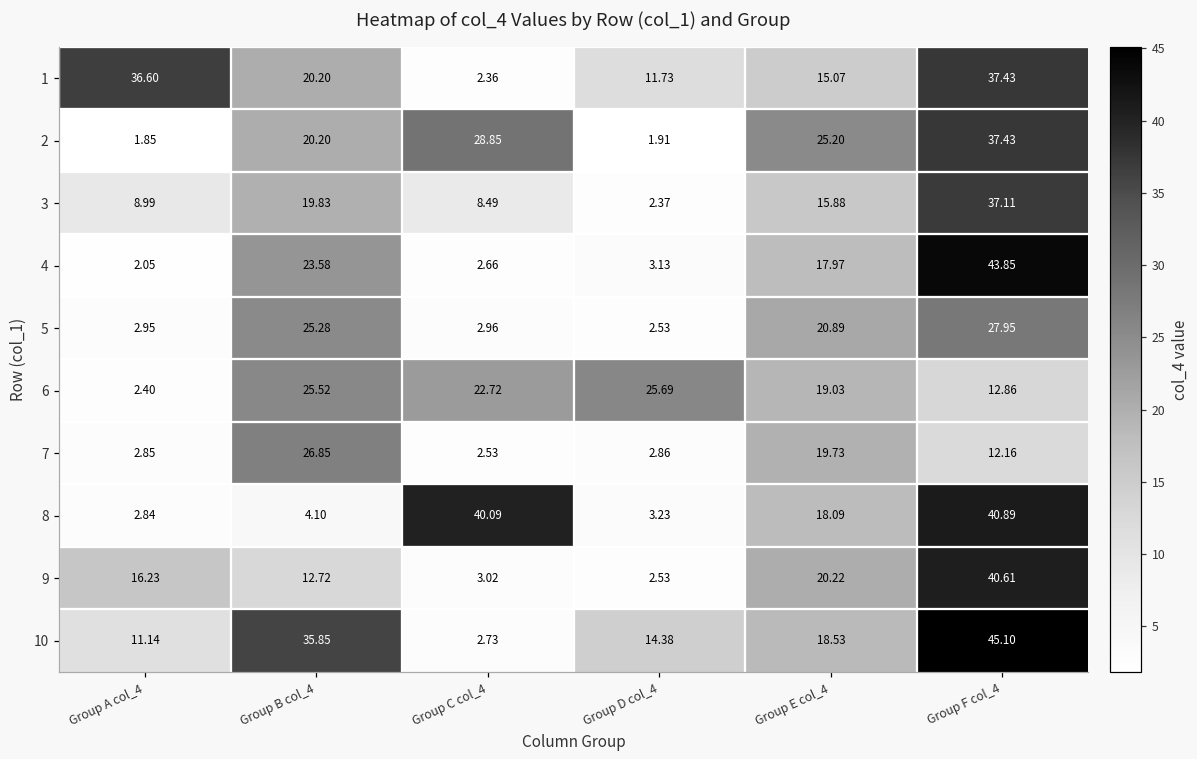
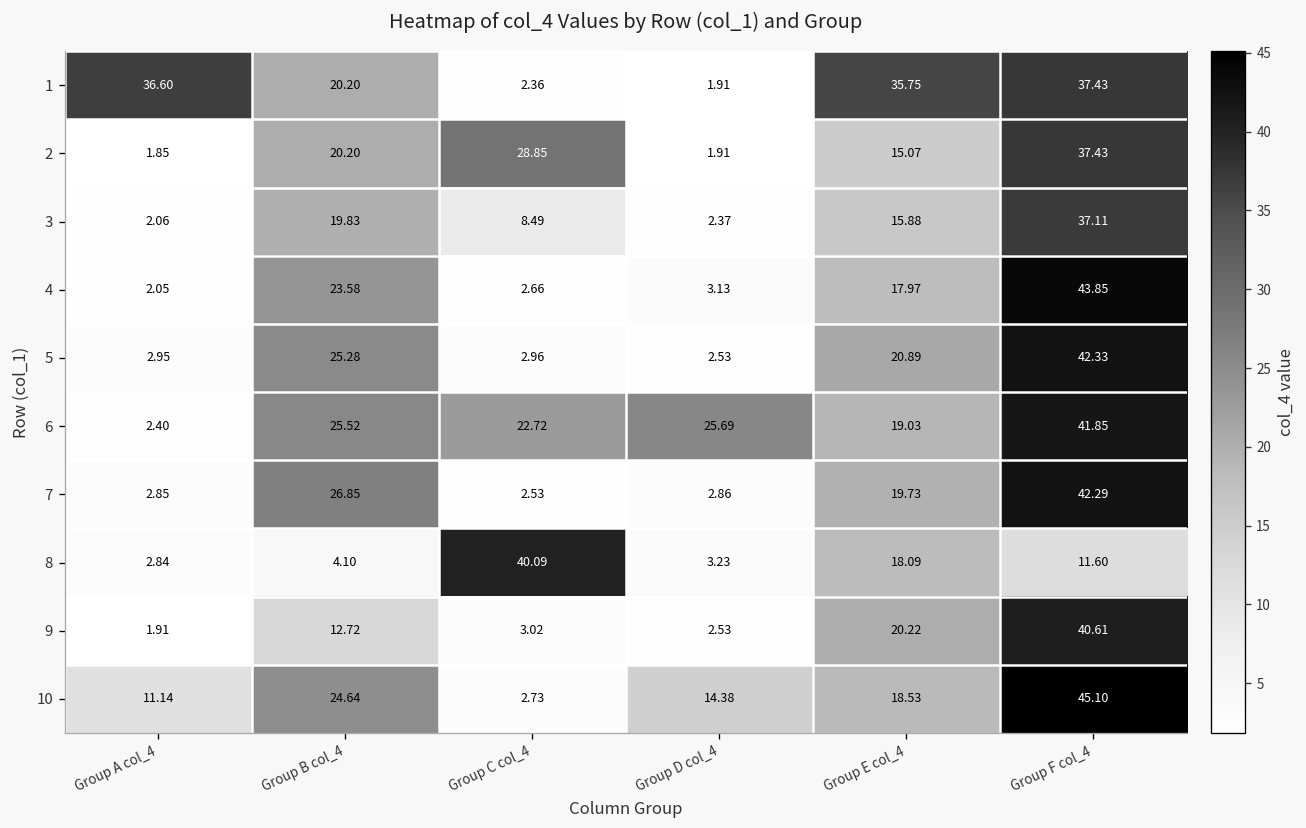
  {
    "1": {
      "Group A col_4": 36.60,
      "Group B col_4": 20.20,
      "Group C col_4": 2.36,
-     "Group D col_4": 11.73,
-     "Group E col_4": 15.07,
+     "Group D col_4": 1.91,
+     "Group E col_4": 35.75,
      "Group F col_4": 37.43
    },
    "2": {
      "Group A col_4": 1.85,
      "Group B col_4": 20.20,
      "Group C col_4": 28.85,
      "Group D col_4": 1.91,
-     "Group E col_4": 25.20,
+     "Group E col_4": 15.07,
      "Group F col_4": 37.43
    },
    "3": {
-     "Group A col_4": 8.99,
+     "Group A col_4": 2.06,
      "Group B col_4": 19.83,
      "Group C col_4": 8.49,
      "Group D col_4": 2.37,
      "Group E col_4": 15.88,
      "Group F col_4": 37.11
    },
    "4": {
      "Group A col_4": 2.05,
      "Group B col_4": 23.58,
      "Group C col_4": 2.66,
      "Group D col_4": 3.13,
      "Group E col_4": 17.97,
      "Group F col_4": 43.85
    },
    "5": {
      "Group A col_4": 2.95,
      "Group B col_4": 25.28,
      "Group C col_4": 2.96,
      "Group D col_4": 2.53,
      "Group E col_4": 20.89,
-     "Group F col_4": 27.95
+     "Group F col_4": 42.33
    },
    "6": {
      "Group A col_4": 2.40,
      "Group B col_4": 25.52,
      "Group C col_4": 22.72,
      "Group D col_4": 25.69,
      "Group E col_4": 19.03,
-     "Group F col_4": 12.86
+     "Group F col_4": 41.85
    },
    "7": {
      "Group A col_4": 2.85,
      "Group B col_4": 26.85,
      "Group C col_4": 2.53,
      "Group D col_4": 2.86,
      "Group E col_4": 19.73,
-     "Group F col_4": 12.16
+     "Group F col_4": 42.29
    },
    "8": {
      "Group A col_4": 2.84,
      "Group B col_4": 4.10,
      "Group C col_4": 40.09,
      "Group D col_4": 3.23,
      "Group E col_4": 18.09,
-     "Group F col_4": 40.89
+     "Group F col_4": 11.60
    },
    "9": {
-     "Group A col_4": 16.23,
+     "Group A col_4": 1.91,
      "Group B col_4": 12.72,
      "Group C col_4": 3.02,
      "Group D col_4": 2.53,
      "Group E col_4": 20.22,
      "Group F col_4": 40.61
    },
    "10": {
      "Group A col_4": 11.14,
-     "Group B col_4": 35.85,
+     "Group B col_4": 24.64,
      "Group C col_4": 2.73,
      "Group D col_4": 14.38,
      "Group E col_4": 18.53,
      "Group F col_4": 45.10
    }
  }
